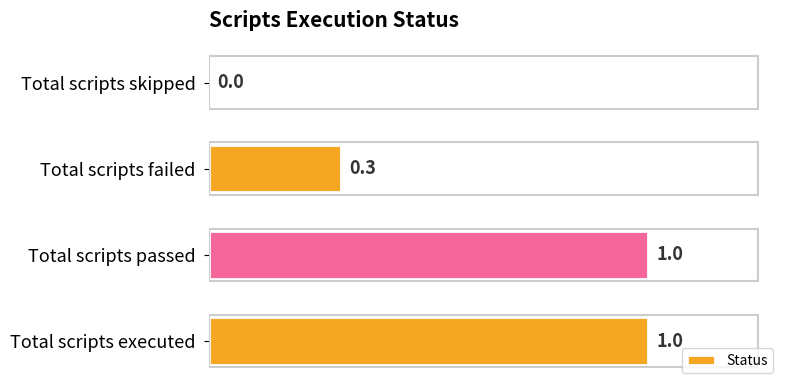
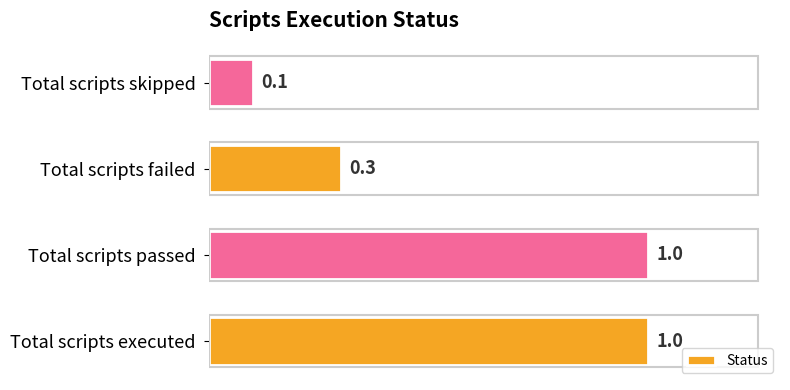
  {
-   "Total scripts skipped": 0.0,
+   "Total scripts skipped": 0.1,
    "Total scripts failed": 0.3,
    "Total scripts passed": 1.0
  }
